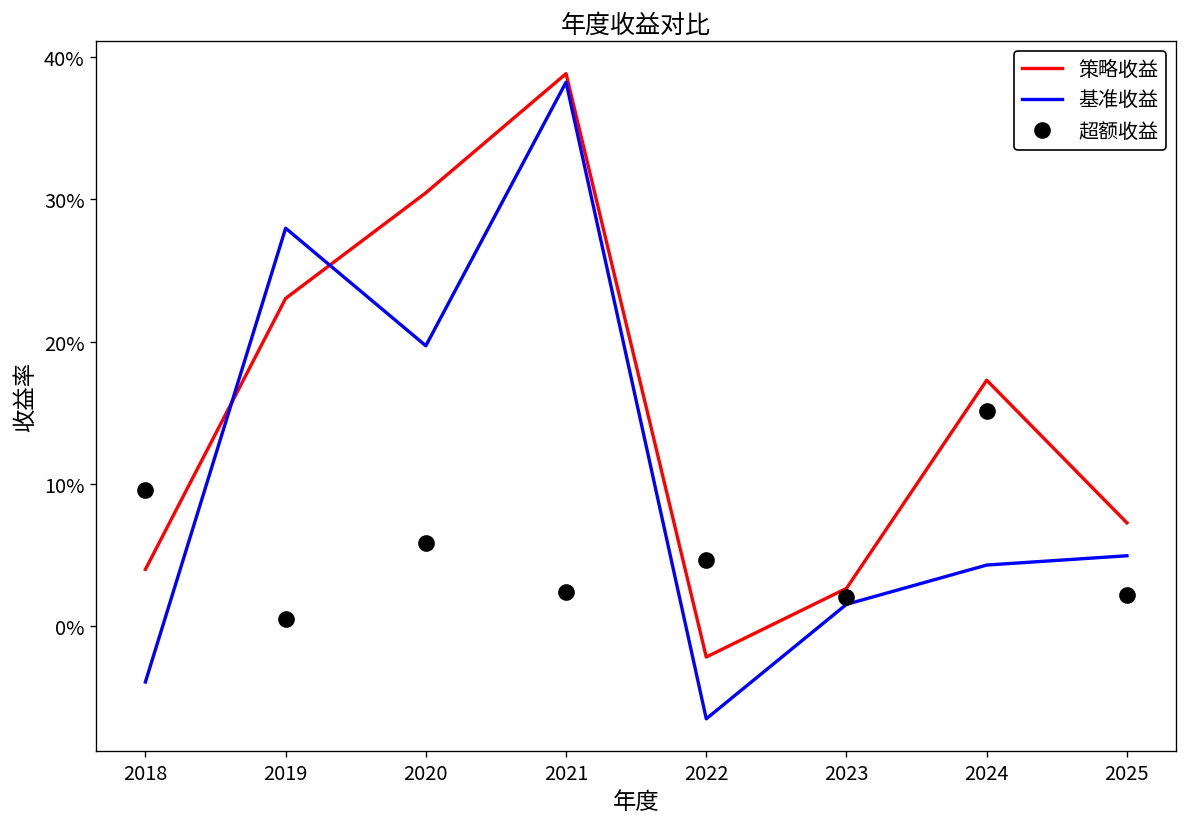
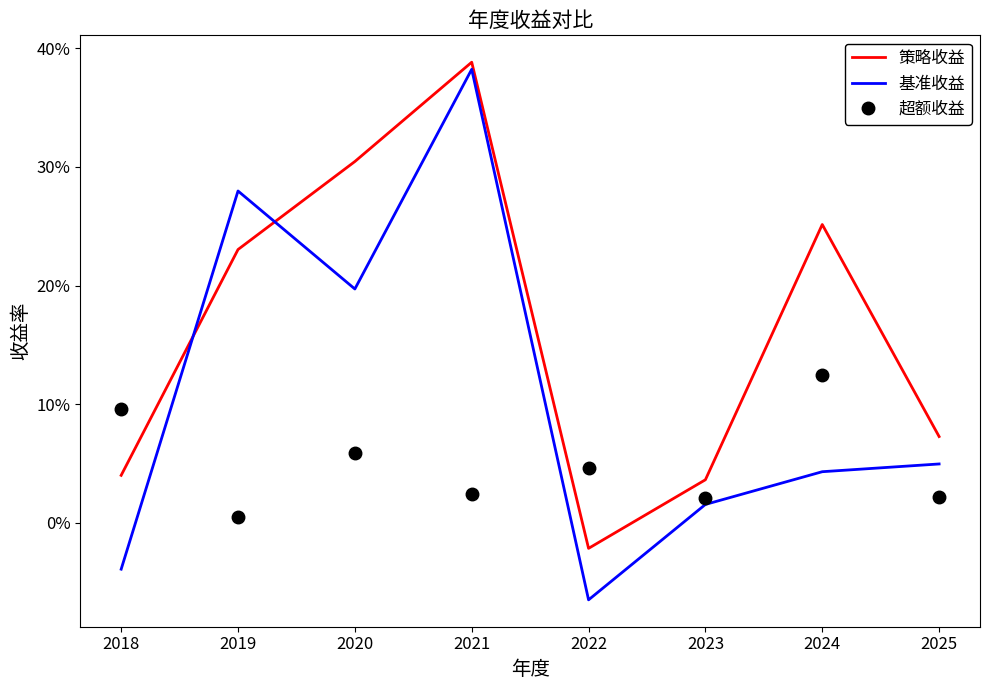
  {
    "策略收益": {
      "2018": "4.0%",
      "2019": "23.0%",
      "2020": "30.5%",
      "2021": "38.8%",
      "2022": "-2.2%",
-     "2023": "2.7%",
-     "2024": "17.3%",
+     "2023": "3.6%",
+     "2024": "25.1%",
      "2025": "7.3%"
    },
    "基准收益": {
      "2018": "-3.9%",
      "2019": "28.0%",
      "2020": "19.7%",
      "2021": "38.2%",
      "2022": "-6.5%",
      "2023": "1.5%",
      "2024": "4.3%",
      "2025": "4.9%"
    },
    "超额收益": {
      "2018": "9.6%",
      "2019": "0.5%",
      "2020": "5.8%",
      "2021": "2.4%",
      "2022": "4.6%",
      "2023": "2.1%",
-     "2024": "15.1%",
+     "2024": "12.5%",
      "2025": "2.2%"
    }
  }
